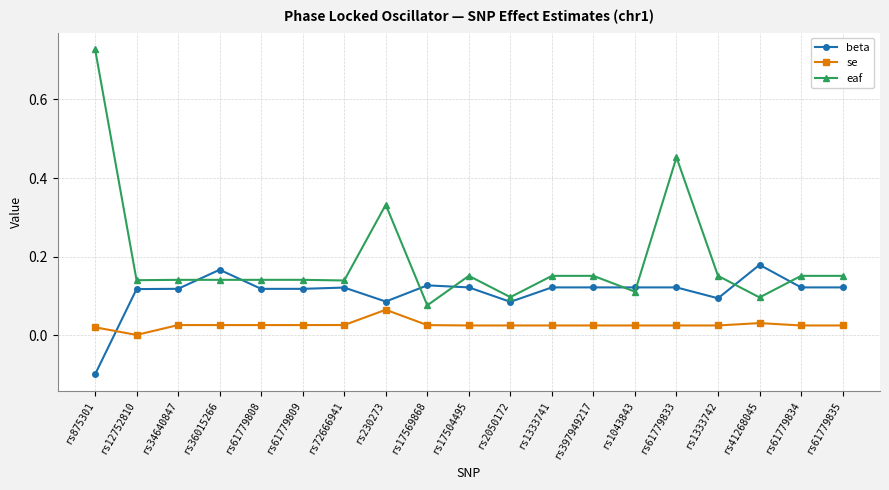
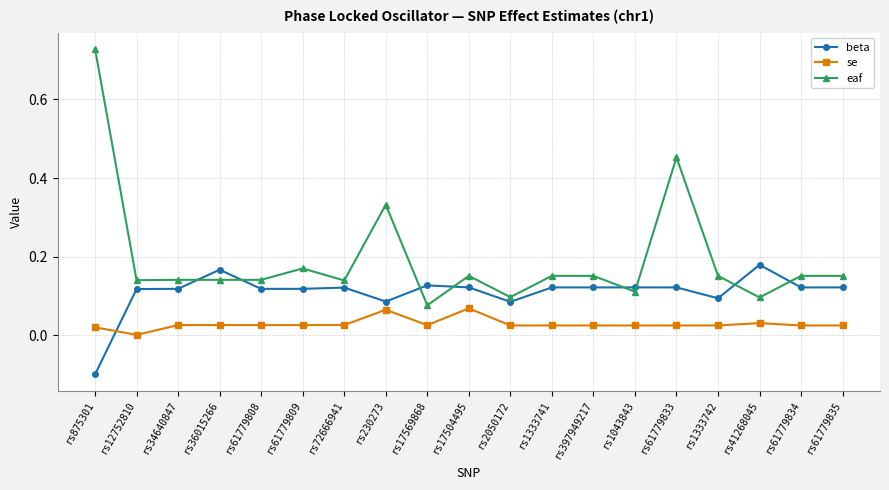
  {
    "beta": {
      "rs875301": -0.10,
      "rs12752810": 0.12,
      "rs34640847": 0.12,
      "rs36015266": 0.17,
      "rs61779808": 0.12,
      "rs61779809": 0.12,
      "rs72666941": 0.12,
      "rs230273": 0.09,
      "rs17569868": 0.13,
      "rs17504495": 0.12,
      "rs2050172": 0.09,
      "rs1333741": 0.12,
      "rs397949217": 0.12,
      "rs1043843": 0.12,
      "rs61779833": 0.12,
      "rs1333742": 0.09,
      "rs41268045": 0.18,
      "rs61779834": 0.12,
      "rs61779835": 0.12
    },
    "se": {
      "rs875301": 0.02,
      "rs12752810": 0.00,
      "rs34640847": 0.03,
      "rs36015266": 0.03,
      "rs61779808": 0.03,
      "rs61779809": 0.03,
      "rs72666941": 0.03,
      "rs230273": 0.06,
      "rs17569868": 0.03,
-     "rs17504495": 0.02,
+     "rs17504495": 0.07,
      "rs2050172": 0.02,
      "rs1333741": 0.02,
      "rs397949217": 0.02,
      "rs1043843": 0.02,
      "rs61779833": 0.02,
      "rs1333742": 0.02,
      "rs41268045": 0.03,
      "rs61779834": 0.02,
      "rs61779835": 0.02
    },
    "eaf": {
      "rs875301": 0.73,
      "rs12752810": 0.14,
      "rs34640847": 0.14,
      "rs36015266": 0.14,
      "rs61779808": 0.14,
-     "rs61779809": 0.14,
+     "rs61779809": 0.17,
      "rs72666941": 0.14,
      "rs230273": 0.33,
      "rs17569868": 0.08,
      "rs17504495": 0.15,
      "rs2050172": 0.10,
      "rs1333741": 0.15,
      "rs397949217": 0.15,
      "rs1043843": 0.11,
      "rs61779833": 0.45,
      "rs1333742": 0.15,
      "rs41268045": 0.10,
      "rs61779834": 0.15,
      "rs61779835": 0.15
    }
  }
